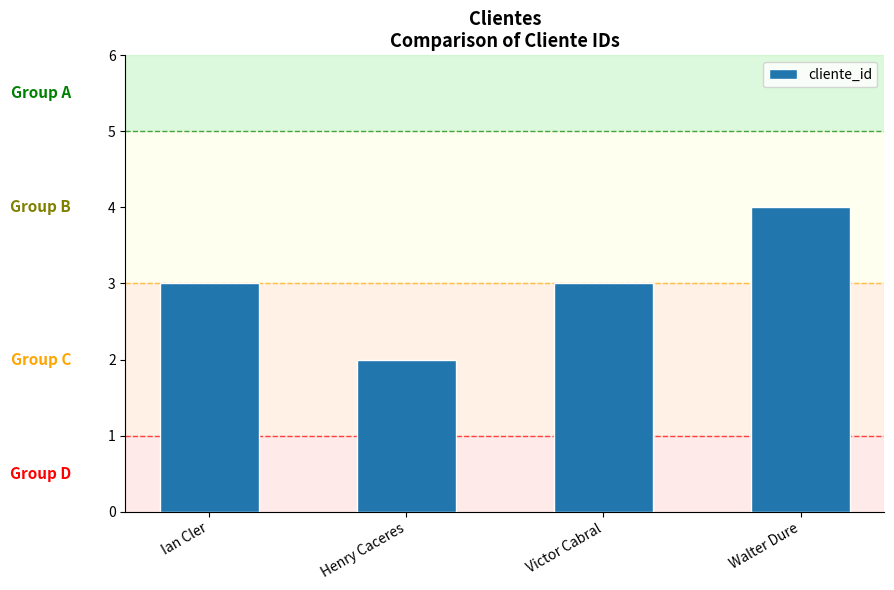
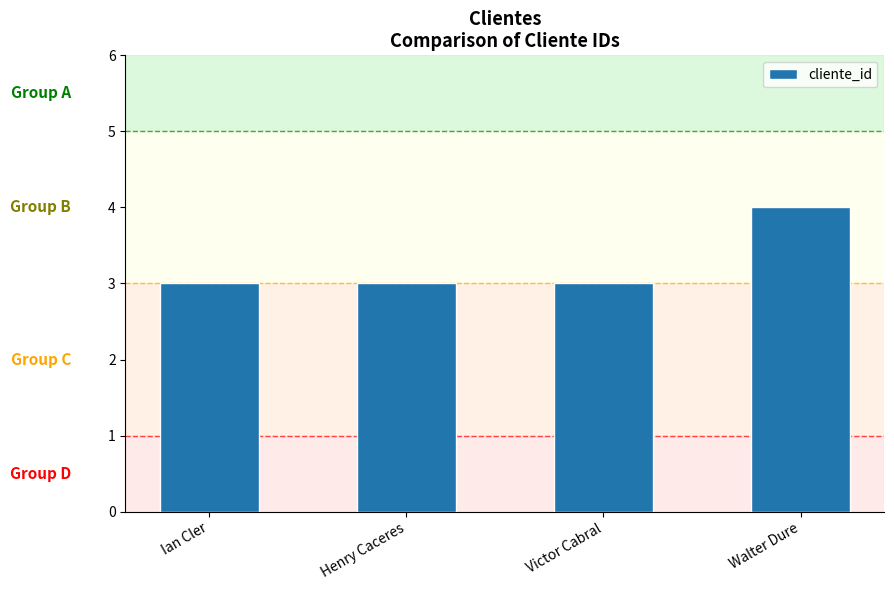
  {
    "Ian Cler": 3,
-   "Henry Caceres": 2,
+   "Henry Caceres": 3,
    "Victor Cabral": 3,
    "Walter Dure": 4
  }
